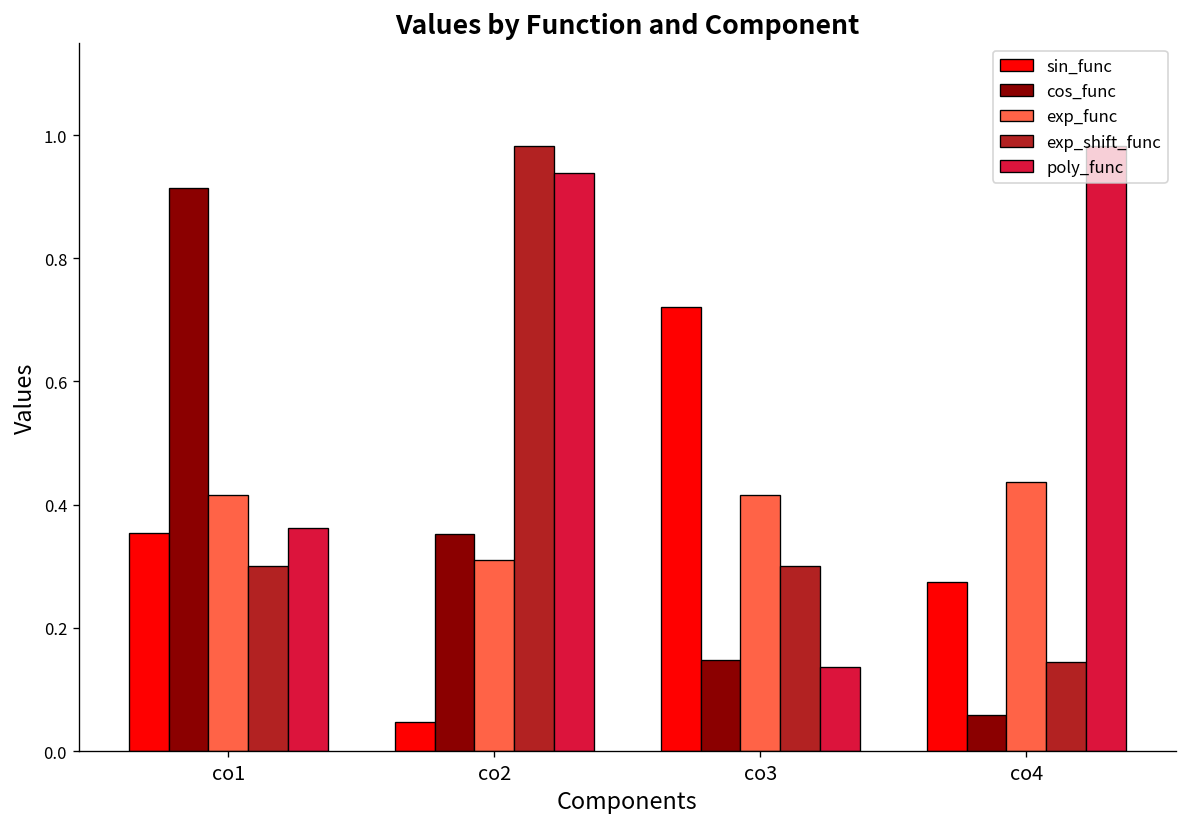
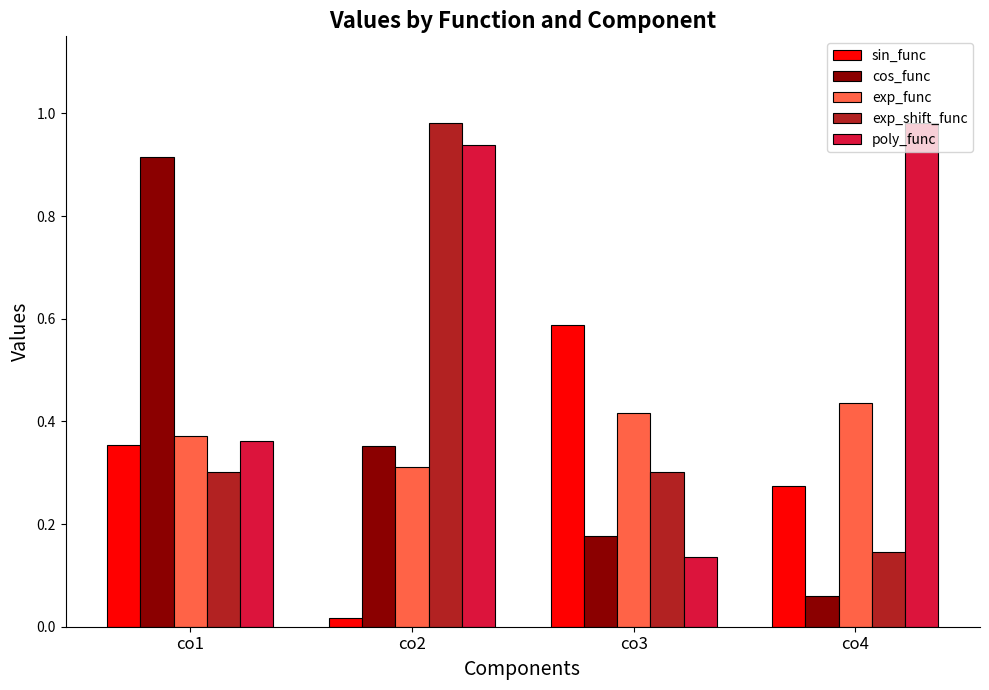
  {
    "sin_func": {
      "co1": 0.35,
-     "co2": 0.05,
-     "co3": 0.72,
+     "co2": 0.02,
+     "co3": 0.59,
      "co4": 0.27
    },
    "cos_func": {
      "co1": 0.91,
      "co2": 0.35,
-     "co3": 0.15,
+     "co3": 0.18,
      "co4": 0.06
    },
    "exp_func": {
-     "co1": 0.42,
+     "co1": 0.37,
      "co2": 0.31,
      "co3": 0.42,
      "co4": 0.44
    }
  }
